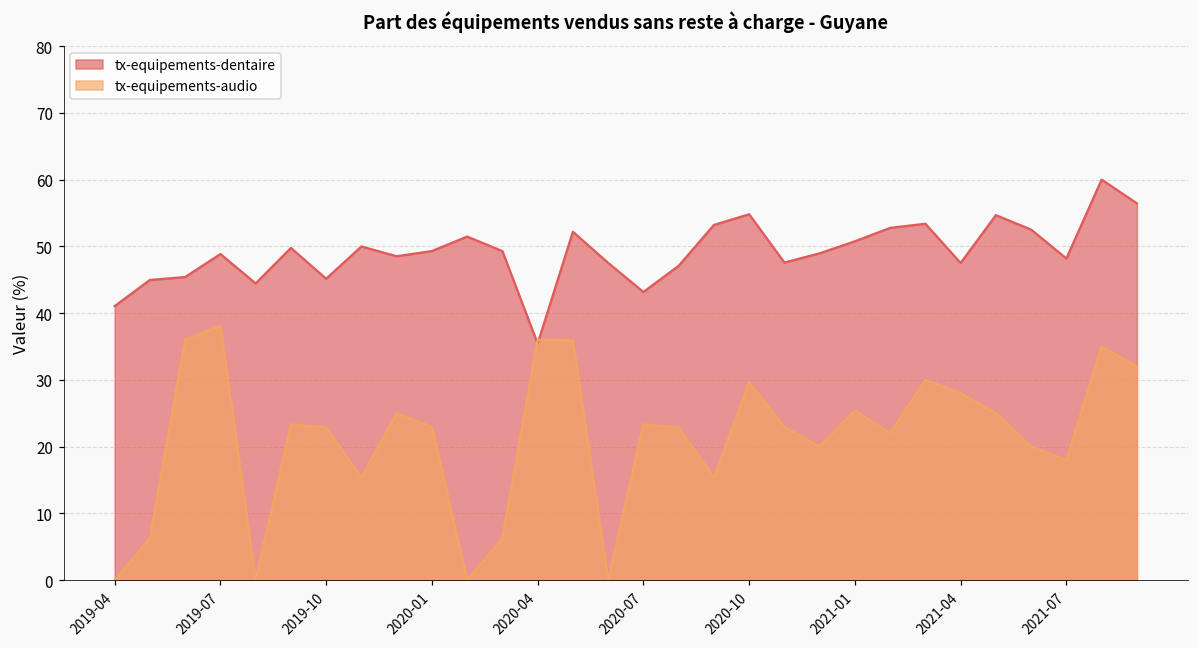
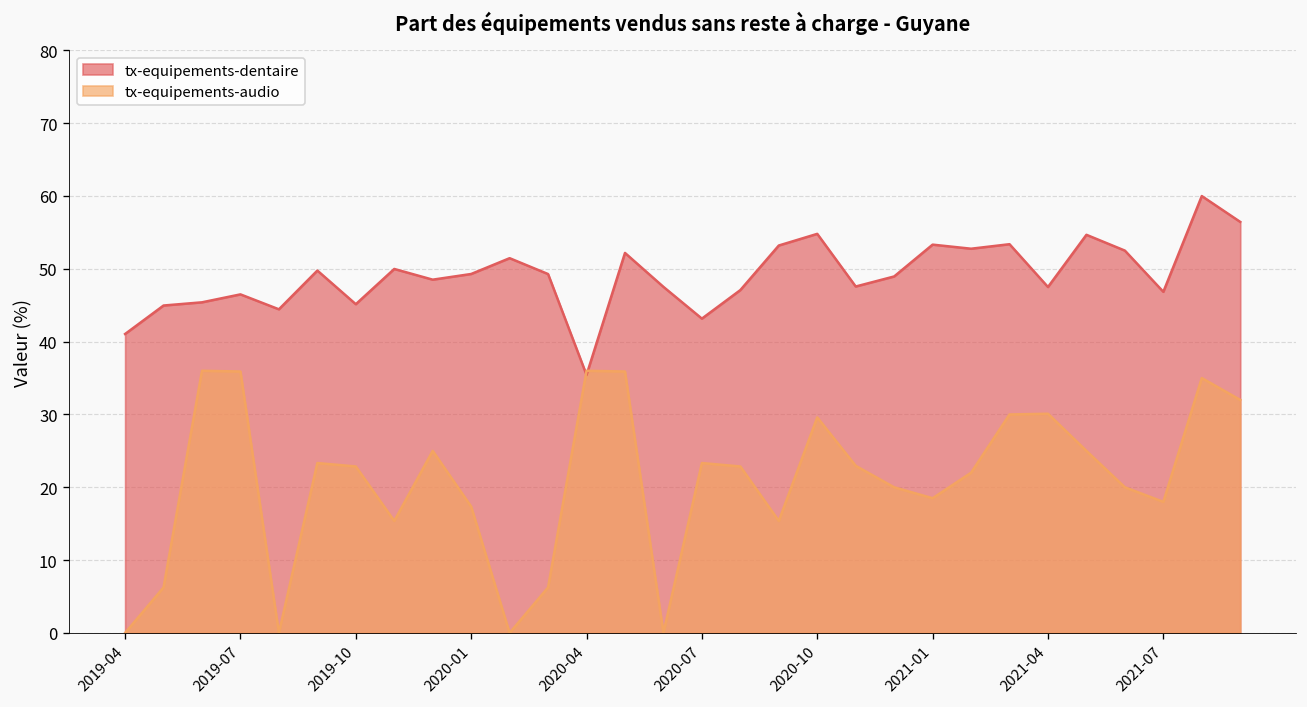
  {
    "tx-equipements-dentaire": {
      "2019-04": 41,
-     "2019-07": 49,
+     "2019-07": 46,
      "2019-10": 45,
      "2020-01": 49,
      "2020-04": 35,
      "2020-07": 43,
      "2020-10": 55,
-     "2021-01": 51,
+     "2021-01": 53,
      "2021-04": 48,
-     "2021-07": 48
+     "2021-07": 47
    },
    "tx-equipements-audio": {
      "2019-04": 0,
-     "2019-07": 38,
+     "2019-07": 36,
      "2019-10": 23,
-     "2020-01": 23,
+     "2020-01": 17,
      "2020-04": 36,
      "2020-07": 23,
      "2020-10": 30,
-     "2021-01": 25,
-     "2021-04": 28,
+     "2021-01": 19,
+     "2021-04": 30,
      "2021-07": 18
    }
  }
